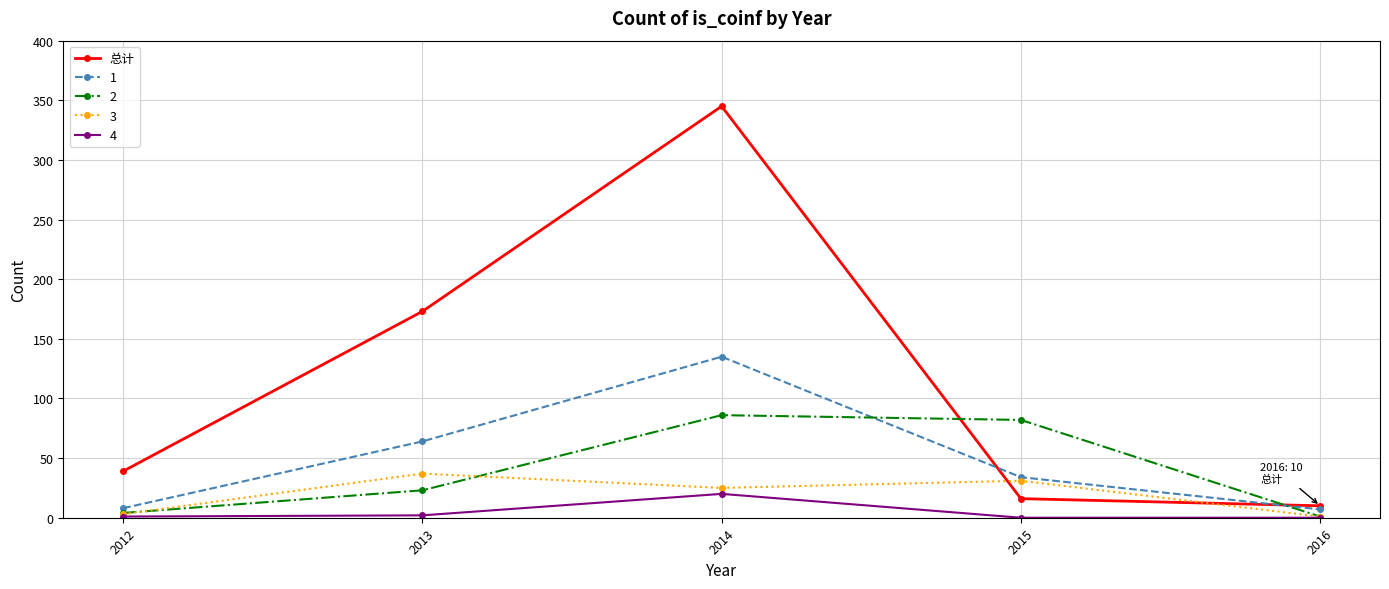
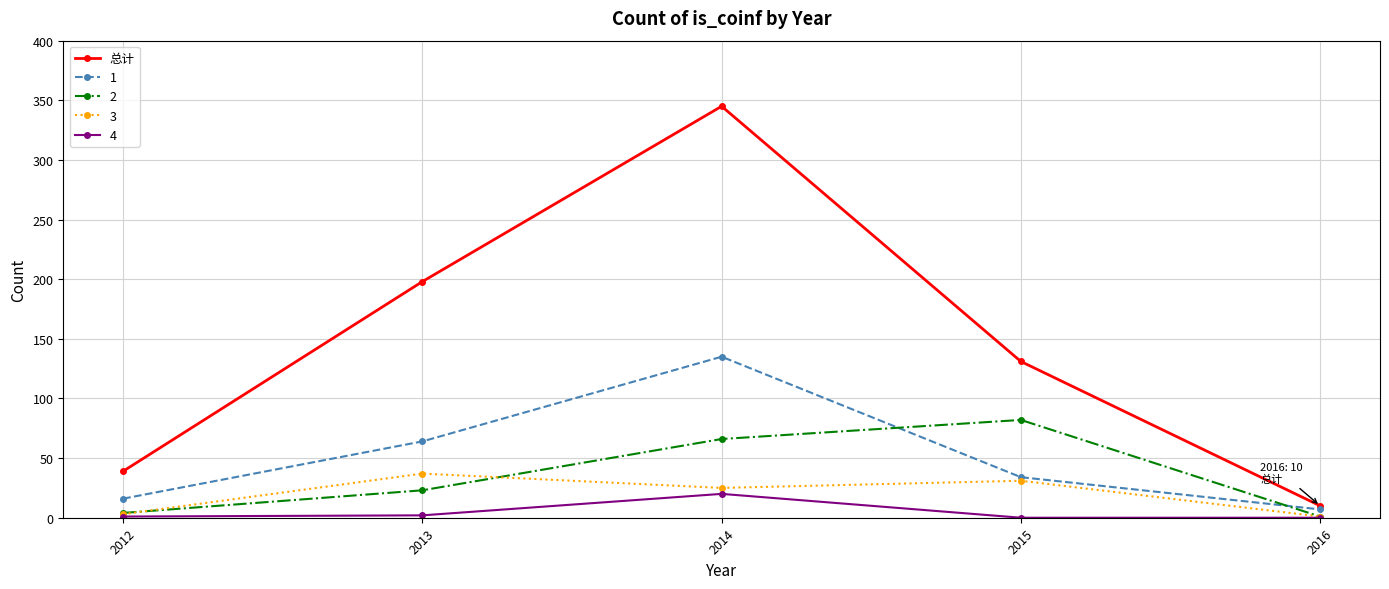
  {
    "总计": {
      "2012": 39,
-     "2013": 173,
+     "2013": 198,
      "2014": 345,
-     "2015": 16
+     "2015": 131
    },
    "1": {
-     "2012": 8,
+     "2012": 16,
      "2013": 64,
      "2014": 135,
      "2015": 34,
      "2016": 7
    },
    "2": {
      "2013": 23,
-     "2014": 86,
+     "2014": 66,
      "2015": 82
    },
    "3": {
      "2013": 37,
      "2014": 25,
      "2015": 31
    },
    "4": {
      "2013": 2,
      "2014": 20,
      "2015": 0
    }
  }
